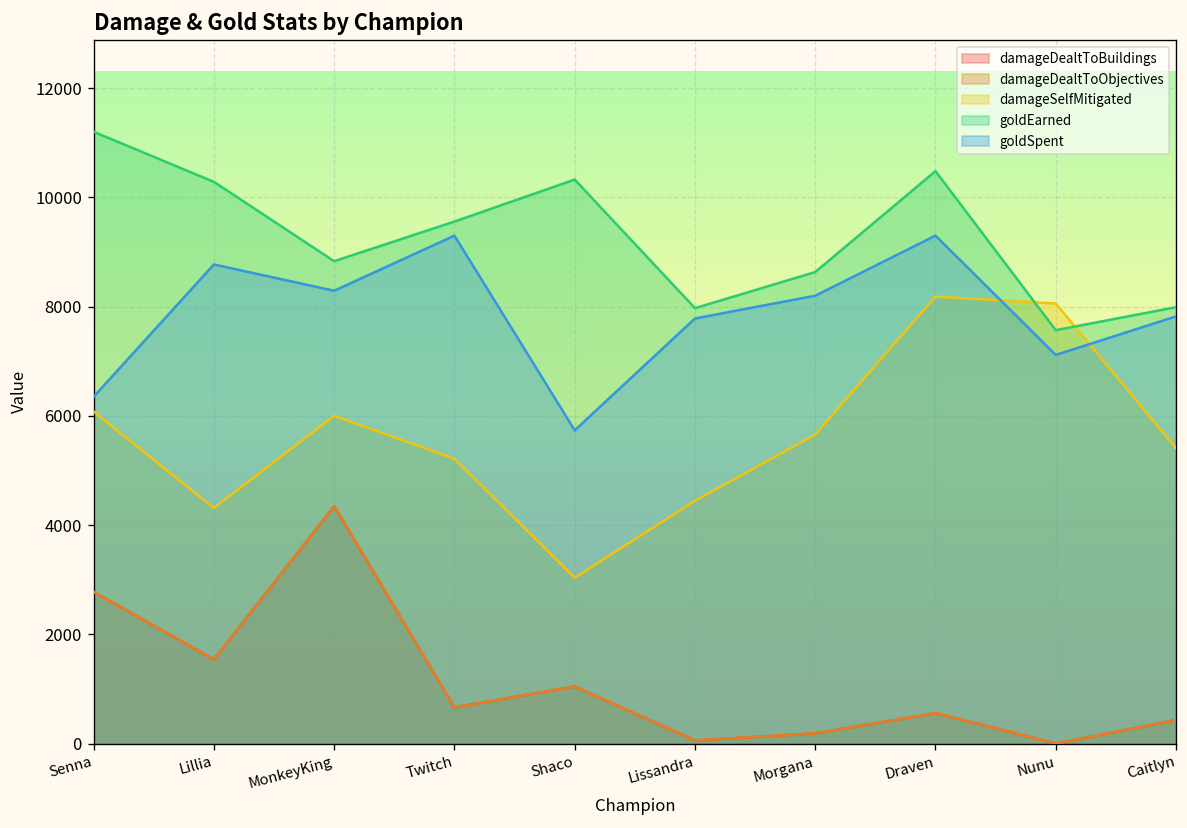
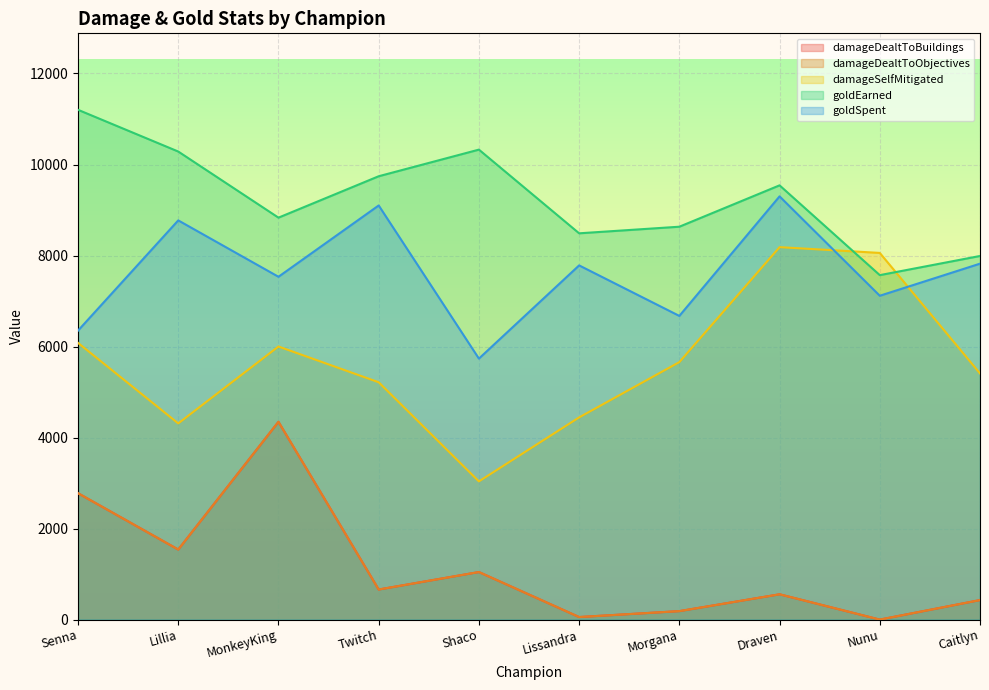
  {
    "goldEarned": {
      "Senna": 11200,
      "Lillia": 10300,
      "MonkeyKing": 8800,
-     "Twitch": 9600,
+     "Twitch": 9700,
      "Shaco": 10300,
-     "Lissandra": 8000,
+     "Lissandra": 8500,
      "Morgana": 8600,
-     "Draven": 10500,
+     "Draven": 9500,
      "Nunu": 7600,
      "Caitlyn": 8000
    },
    "goldSpent": {
      "Senna": 6400,
      "Lillia": 8800,
-     "MonkeyKing": 8300,
-     "Twitch": 9300,
+     "MonkeyKing": 7500,
+     "Twitch": 9100,
      "Shaco": 5700,
      "Lissandra": 7800,
-     "Morgana": 8200,
+     "Morgana": 6700,
      "Draven": 9300,
      "Nunu": 7100,
      "Caitlyn": 7800
    }
  }
